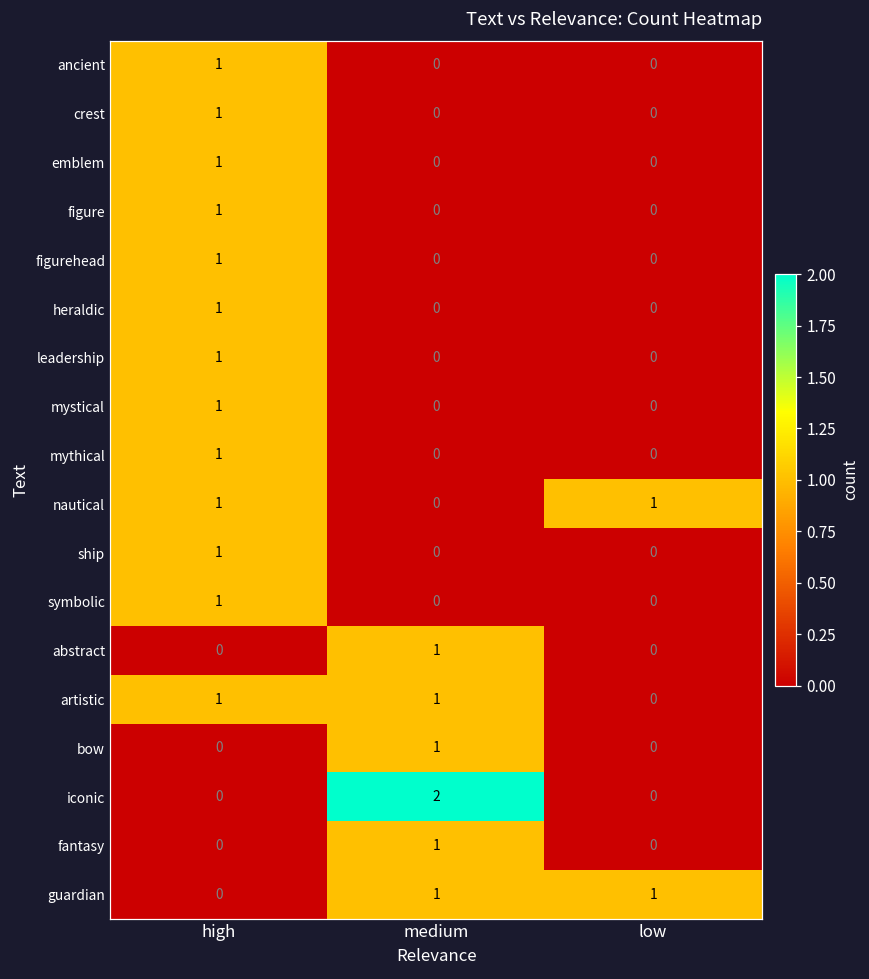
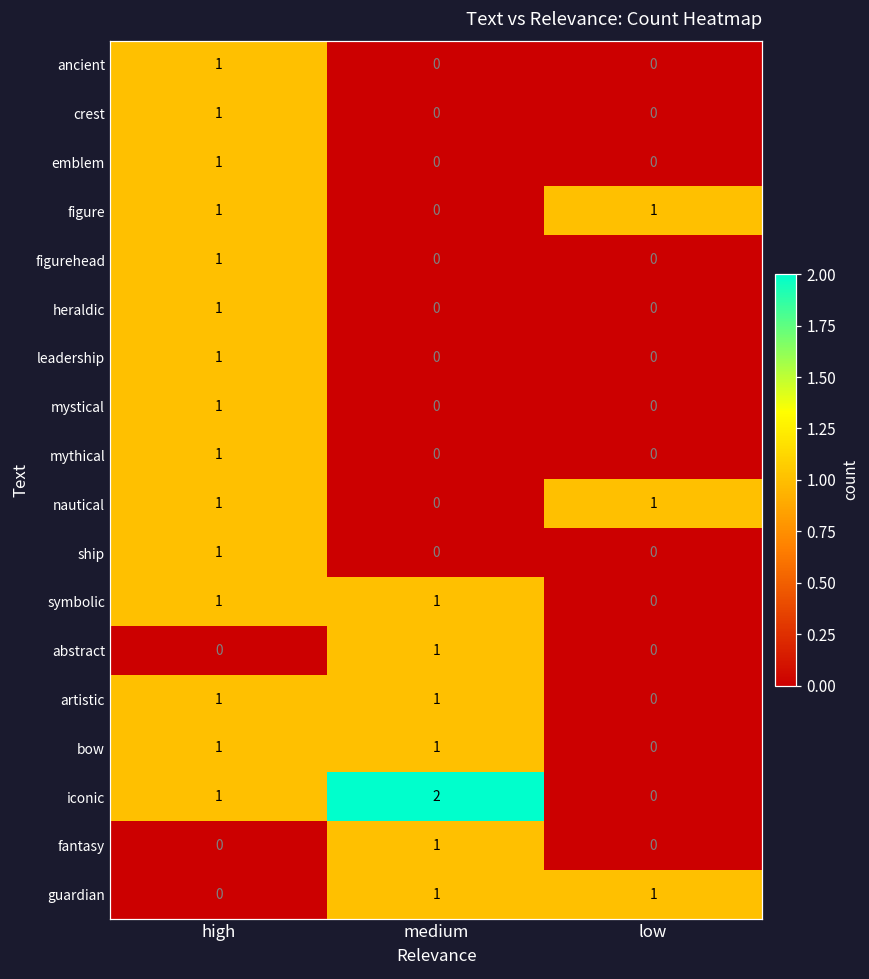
  {
    "ancient": {
      "high": 1,
      "medium": 0,
      "low": 0
    },
    "crest": {
      "high": 1,
      "medium": 0,
      "low": 0
    },
    "emblem": {
      "high": 1,
      "medium": 0,
      "low": 0
    },
    "figure": {
      "high": 1,
      "medium": 0,
-     "low": 0
+     "low": 1
    },
    "figurehead": {
      "high": 1,
      "medium": 0,
      "low": 0
    },
    "heraldic": {
      "high": 1,
      "medium": 0,
      "low": 0
    },
    "leadership": {
      "high": 1,
      "medium": 0,
      "low": 0
    },
    "mystical": {
      "high": 1,
      "medium": 0,
      "low": 0
    },
    "mythical": {
      "high": 1,
      "medium": 0,
      "low": 0
    },
    "nautical": {
      "high": 1,
      "medium": 0,
      "low": 1
    },
    "ship": {
      "high": 1,
      "medium": 0,
      "low": 0
    },
    "symbolic": {
      "high": 1,
-     "medium": 0,
+     "medium": 1,
      "low": 0
    },
    "abstract": {
      "high": 0,
      "medium": 1,
      "low": 0
    },
    "artistic": {
      "high": 1,
      "medium": 1,
      "low": 0
    },
    "bow": {
-     "high": 0,
+     "high": 1,
      "medium": 1,
      "low": 0
    },
    "iconic": {
-     "high": 0,
+     "high": 1,
      "medium": 2,
      "low": 0
    },
    "fantasy": {
      "high": 0,
      "medium": 1,
      "low": 0
    },
    "guardian": {
      "high": 0,
      "medium": 1,
      "low": 1
    }
  }
